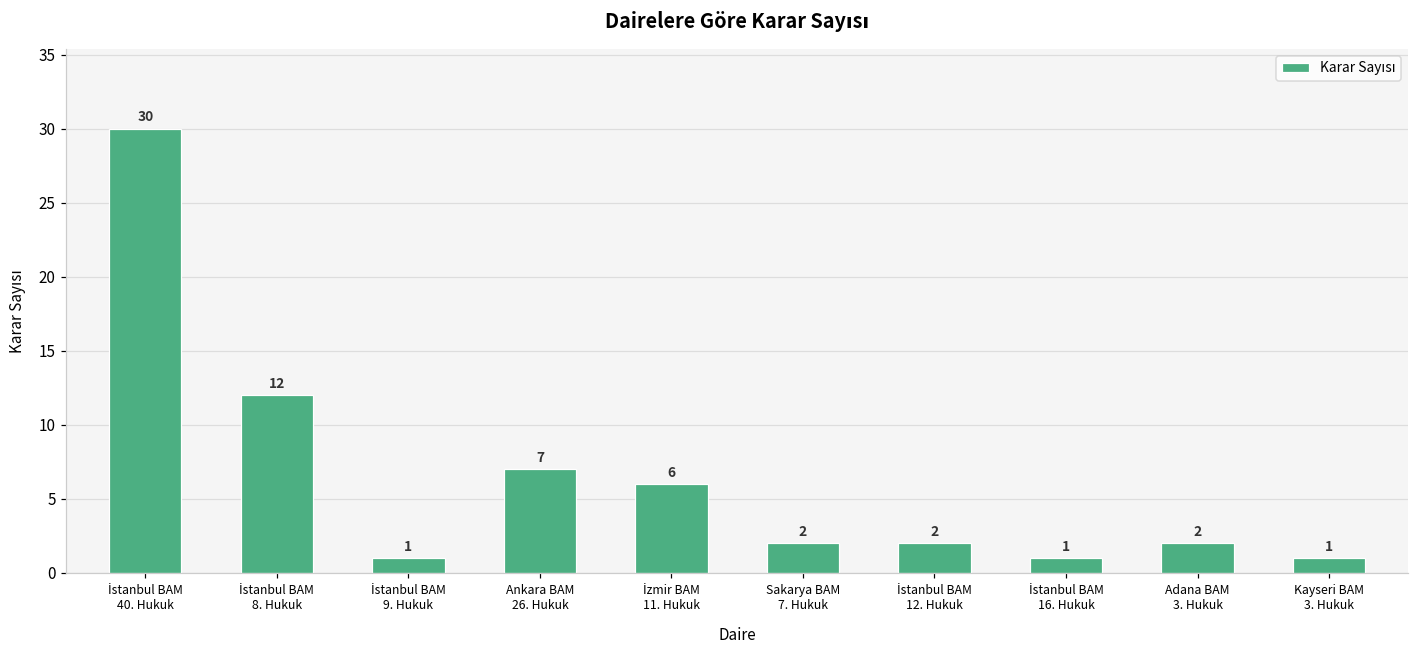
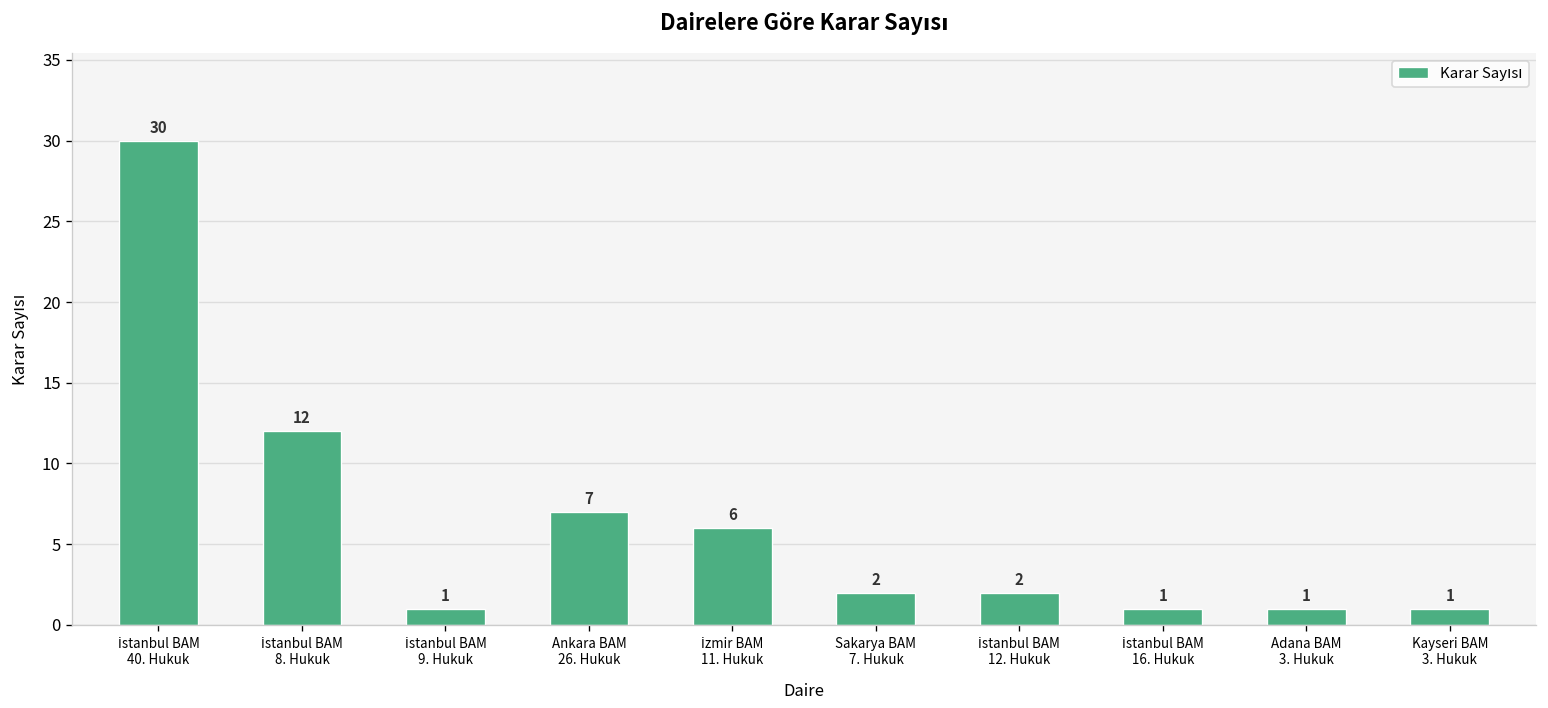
  {
    "İstanbul BAM 40. Hukuk": 30,
    "İstanbul BAM 8. Hukuk": 12,
    "İstanbul BAM 9. Hukuk": 1,
    "Ankara BAM 26. Hukuk": 7,
    "İzmir BAM 11. Hukuk": 6,
    "Sakarya BAM 7. Hukuk": 2,
    "İstanbul BAM 12. Hukuk": 2,
    "İstanbul BAM 16. Hukuk": 1,
-   "Adana BAM 3. Hukuk": 2,
+   "Adana BAM 3. Hukuk": 1,
    "Kayseri BAM 3. Hukuk": 1
  }
